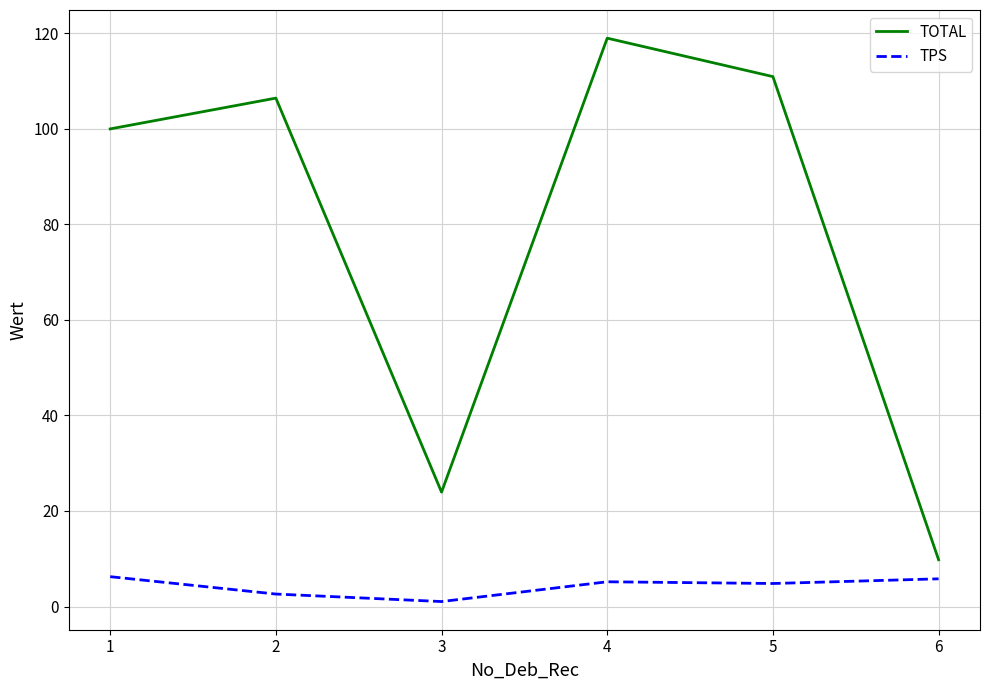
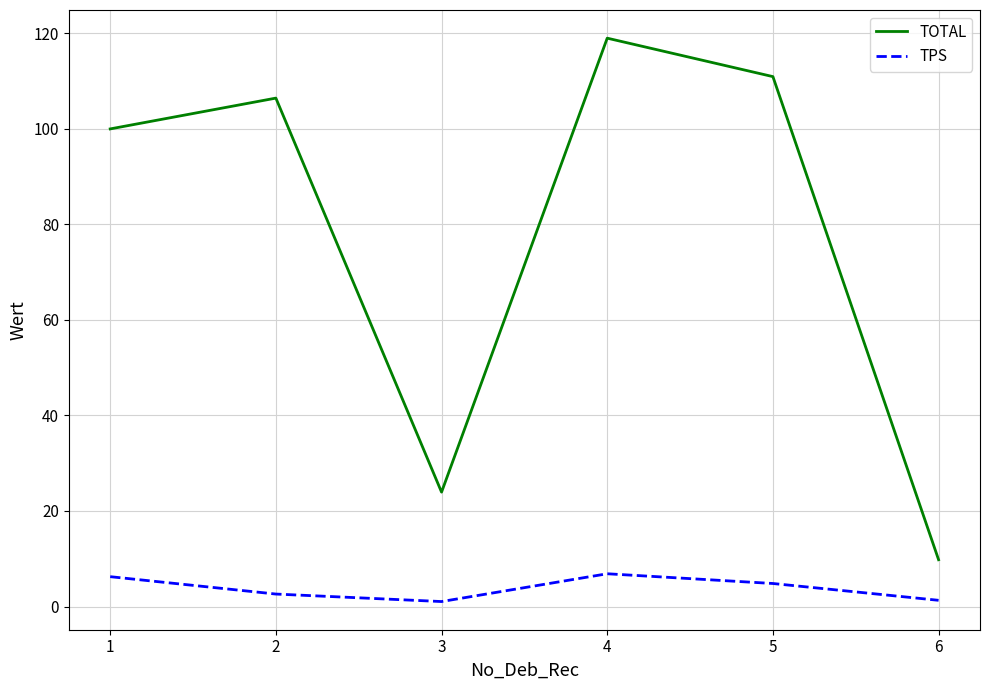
  {
    "TOTAL": {
      "1": 100,
      "2": 106,
      "3": 24,
      "4": 119,
      "5": 111,
      "6": 10
    },
    "TPS": {
      "1": 6,
      "2": 3,
      "3": 1,
-     "4": 5,
+     "4": 7,
      "5": 5,
-     "6": 6
+     "6": 1
    }
  }
